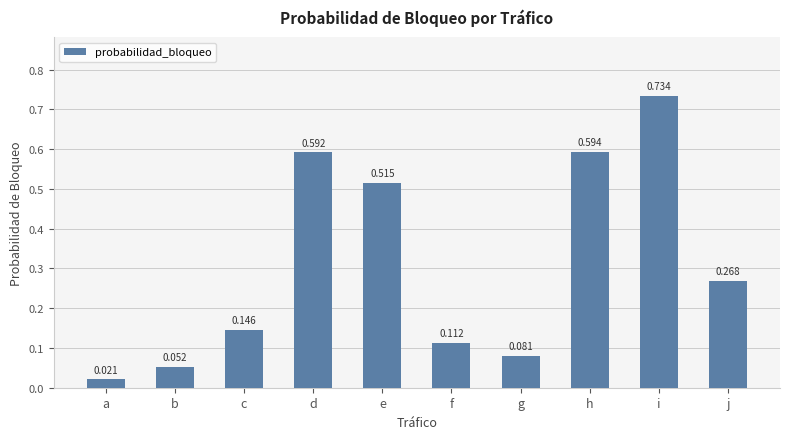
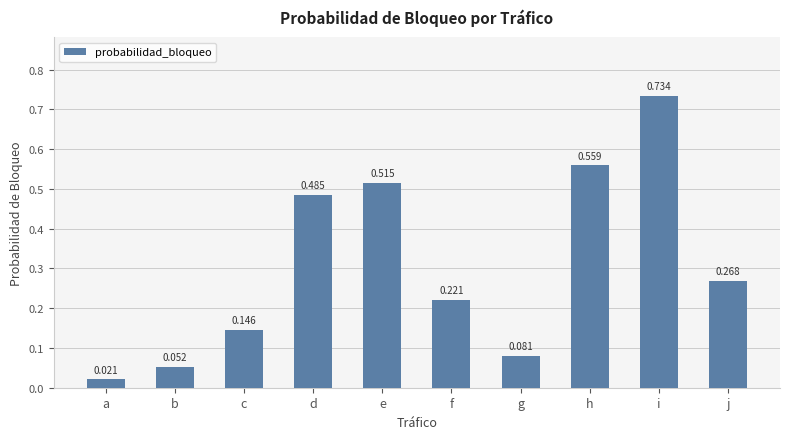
  {
    "a": 0.021,
    "b": 0.052,
    "c": 0.146,
-   "d": 0.592,
+   "d": 0.485,
    "e": 0.515,
-   "f": 0.112,
+   "f": 0.221,
    "g": 0.081,
-   "h": 0.594,
+   "h": 0.559,
    "i": 0.734,
    "j": 0.268
  }
